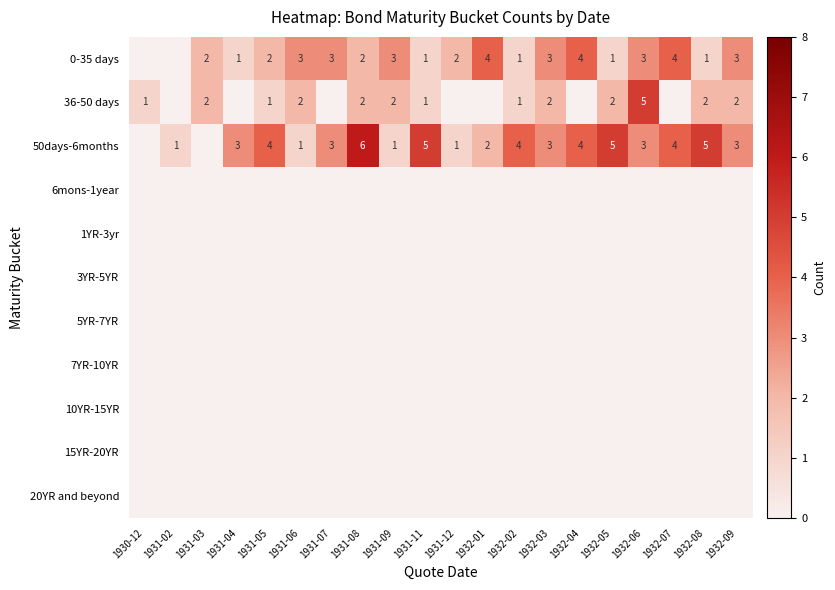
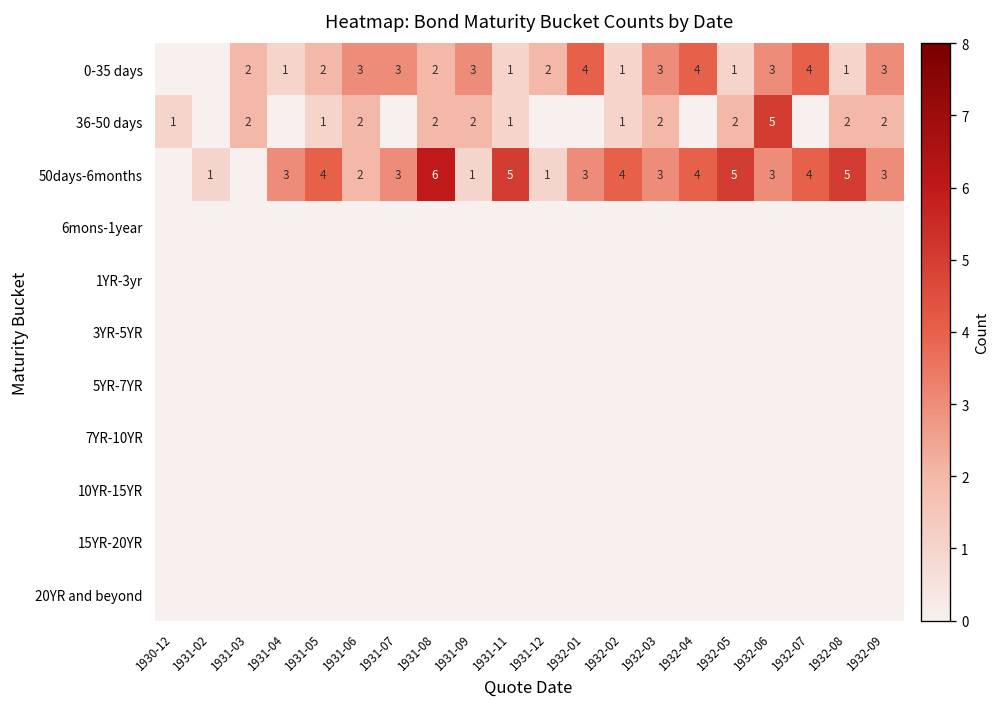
  {
    "0-35 days": {
      "1931-03": 2,
      "1931-04": 1,
      "1931-05": 2,
      "1931-06": 3,
      "1931-07": 3,
      "1931-08": 2,
      "1931-09": 3,
      "1931-11": 1,
      "1931-12": 2,
      "1932-01": 4,
      "1932-02": 1,
      "1932-03": 3,
      "1932-04": 4,
      "1932-05": 1,
      "1932-06": 3,
      "1932-07": 4,
      "1932-08": 1,
      "1932-09": 3
    },
    "36-50 days": {
      "1930-12": 1,
      "1931-03": 2,
      "1931-05": 1,
      "1931-06": 2,
      "1931-08": 2,
      "1931-09": 2,
      "1931-11": 1,
      "1932-02": 1,
      "1932-03": 2,
      "1932-05": 2,
      "1932-06": 5,
      "1932-08": 2,
      "1932-09": 2
    },
    "50days-6months": {
      "1931-02": 1,
      "1931-04": 3,
      "1931-05": 4,
-     "1931-06": 1,
+     "1931-06": 2,
      "1931-07": 3,
      "1931-08": 6,
      "1931-09": 1,
      "1931-11": 5,
      "1931-12": 1,
-     "1932-01": 2,
+     "1932-01": 3,
      "1932-02": 4,
      "1932-03": 3,
      "1932-04": 4,
      "1932-05": 5,
      "1932-06": 3,
      "1932-07": 4,
      "1932-08": 5,
      "1932-09": 3
    }
  }
